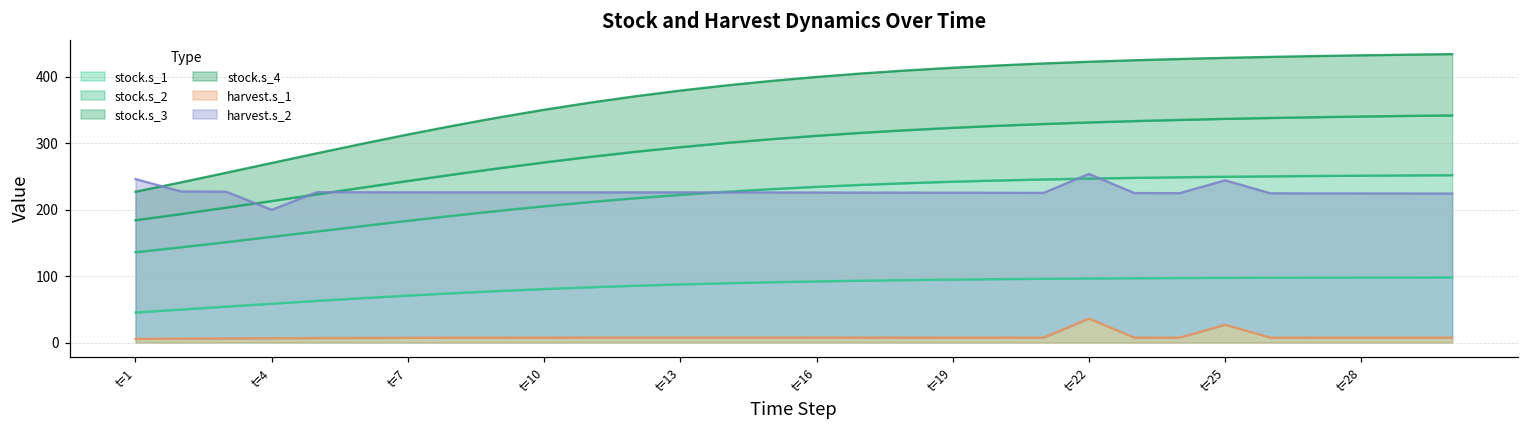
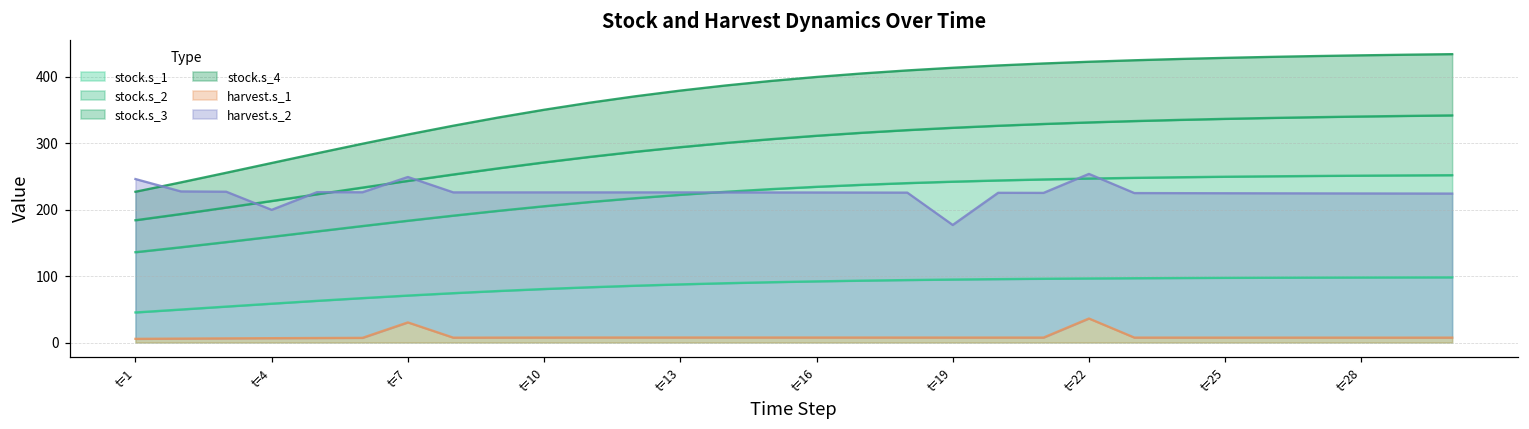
  {
    "harvest.s_1": {
      "t=1": 10,
      "t=4": 10,
-     "t=7": 10,
+     "t=7": 30,
      "t=10": 10,
      "t=13": 10,
      "t=16": 10,
      "t=19": 10,
      "t=22": 40,
-     "t=25": 30,
+     "t=25": 10,
      "t=28": 10
    },
    "harvest.s_2": {
      "t=1": 240,
      "t=4": 190,
      "t=7": 220,
      "t=10": 220,
      "t=16": 220,
-     "t=19": 220,
+     "t=19": 170,
      "t=22": 220,
      "t=25": 220,
      "t=28": 220
    }
  }
